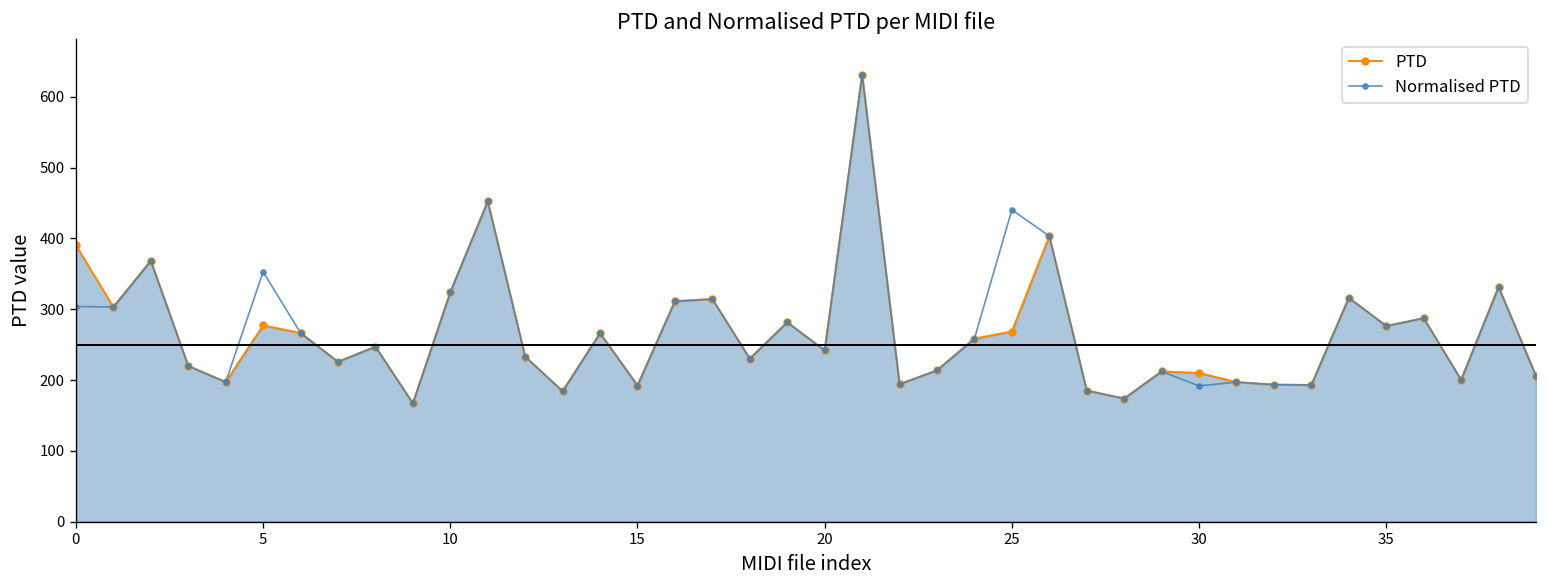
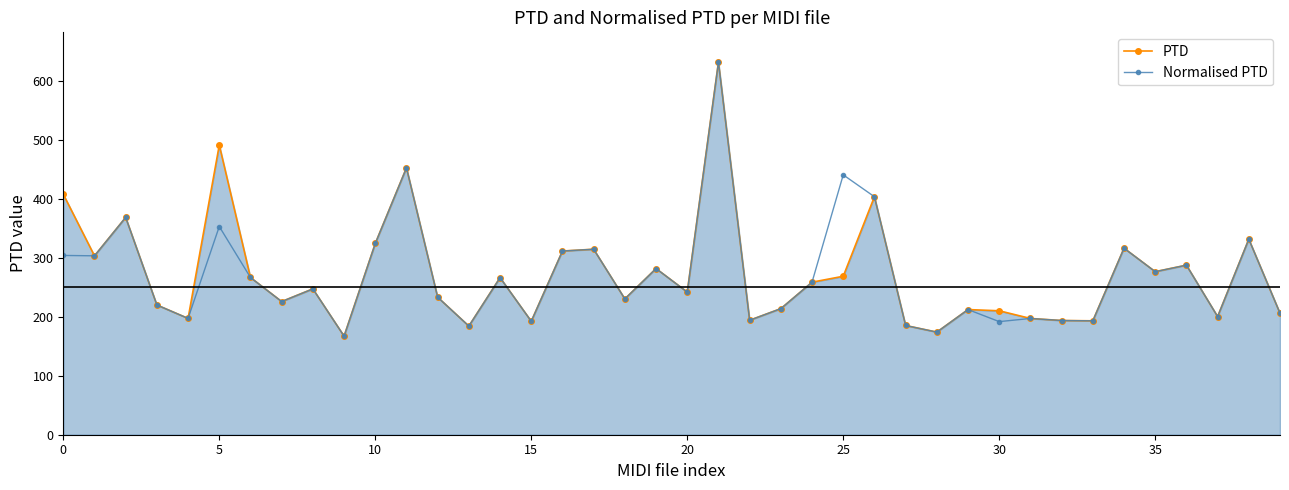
  {
    "PTD": {
-     "0": 390,
-     "5": 280,
+     "0": 410,
+     "5": 490,
      "25": 270,
      "30": 210
    },
    "Normalised PTD": {
      "0": 300,
      "5": 350,
      "25": 440,
      "30": 190
    }
  }
